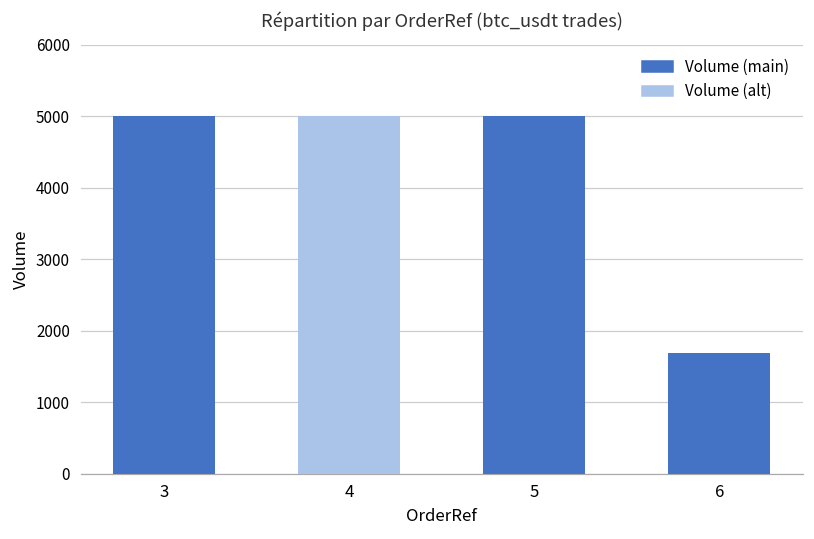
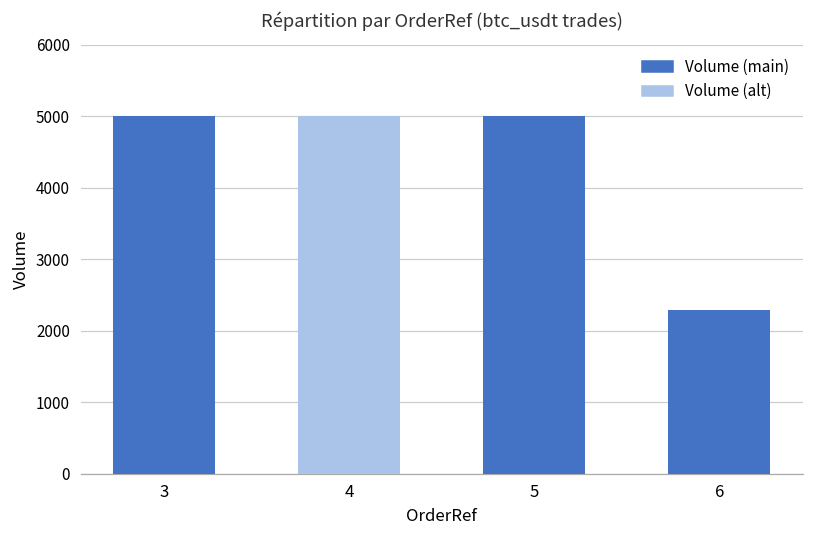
  {
    "3": 5000,
    "4": 5000,
    "5": 5000,
-   "6": 1700
+   "6": 2300
  }
